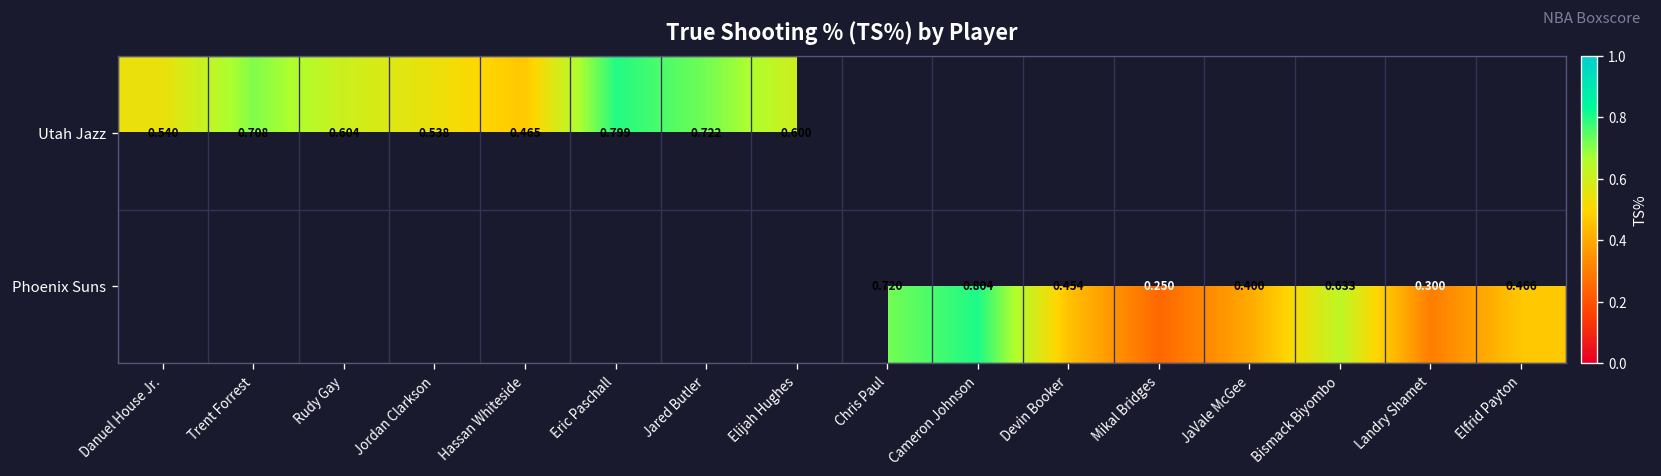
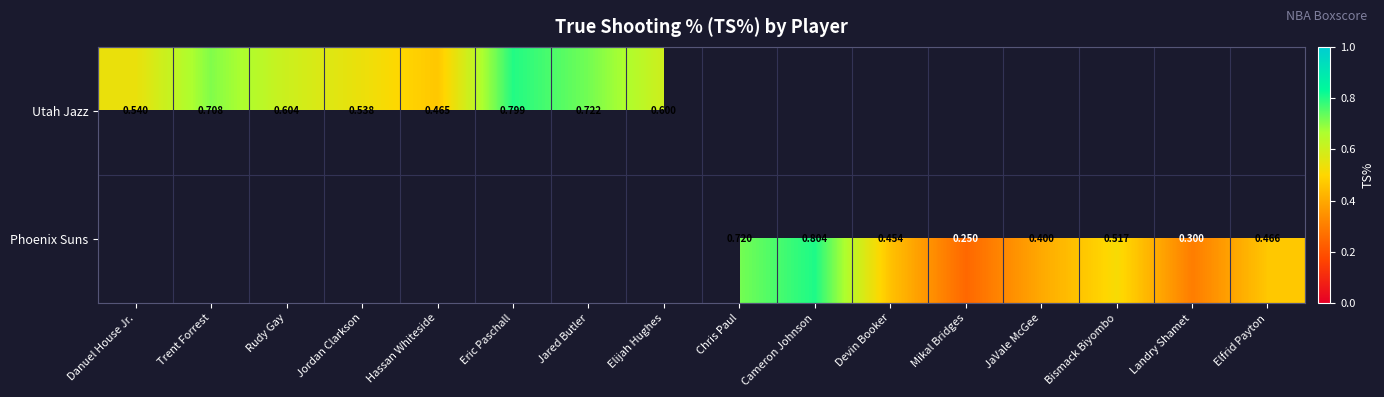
  {
    "Phoenix Suns": {
      "Mikal Bridges": 0.250,
-     "Bismack Biyombo": 0.633,
+     "Bismack Biyombo": 0.517,
      "Landry Shamet": 0.300,
      "Elfrid Payton": 0.466
    }
  }
